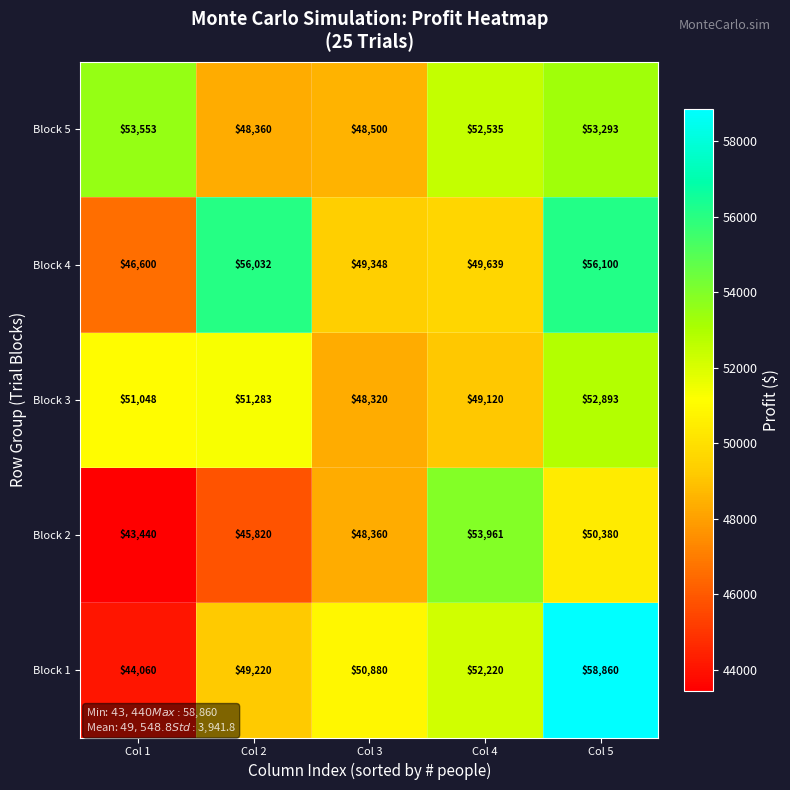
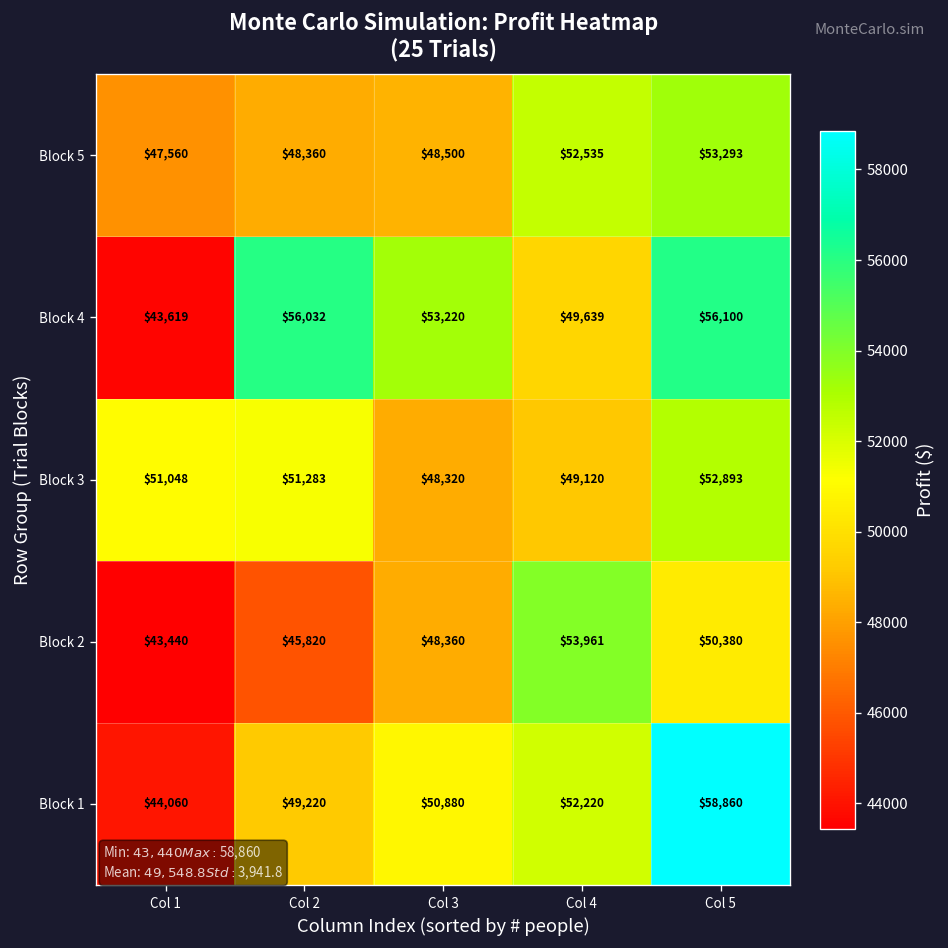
  {
    "Block 5": {
-     "Col 1": "$53,553",
+     "Col 1": "$47,560",
      "Col 2": "$48,360",
      "Col 3": "$48,500",
      "Col 4": "$52,535",
      "Col 5": "$53,293"
    },
    "Block 4": {
-     "Col 1": "$46,600",
+     "Col 1": "$43,619",
      "Col 2": "$56,032",
-     "Col 3": "$49,348",
+     "Col 3": "$53,220",
      "Col 4": "$49,639",
      "Col 5": "$56,100"
    },
    "Block 3": {
      "Col 1": "$51,048",
      "Col 2": "$51,283",
      "Col 3": "$48,320",
      "Col 4": "$49,120",
      "Col 5": "$52,893"
    },
    "Block 2": {
      "Col 1": "$43,440",
      "Col 2": "$45,820",
      "Col 3": "$48,360",
      "Col 4": "$53,961",
      "Col 5": "$50,380"
    },
    "Block 1": {
      "Col 1": "$44,060",
      "Col 2": "$49,220",
      "Col 3": "$50,880",
      "Col 4": "$52,220",
      "Col 5": "$58,860"
    }
  }
